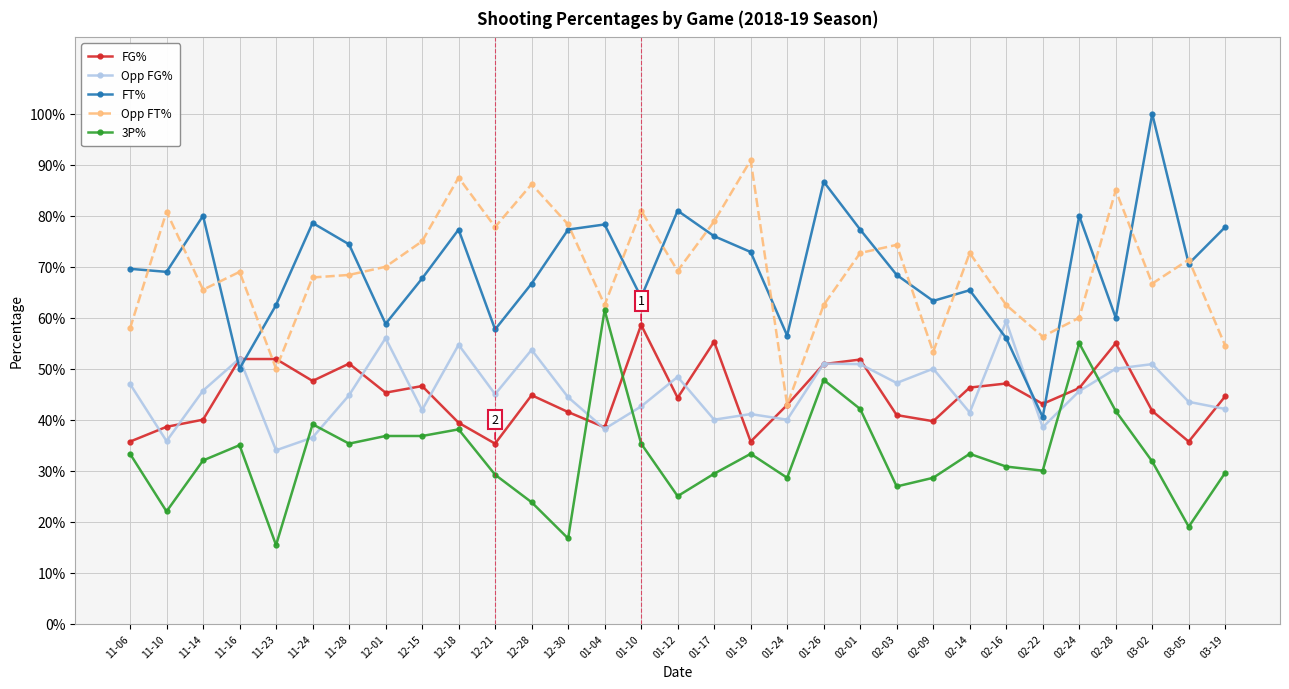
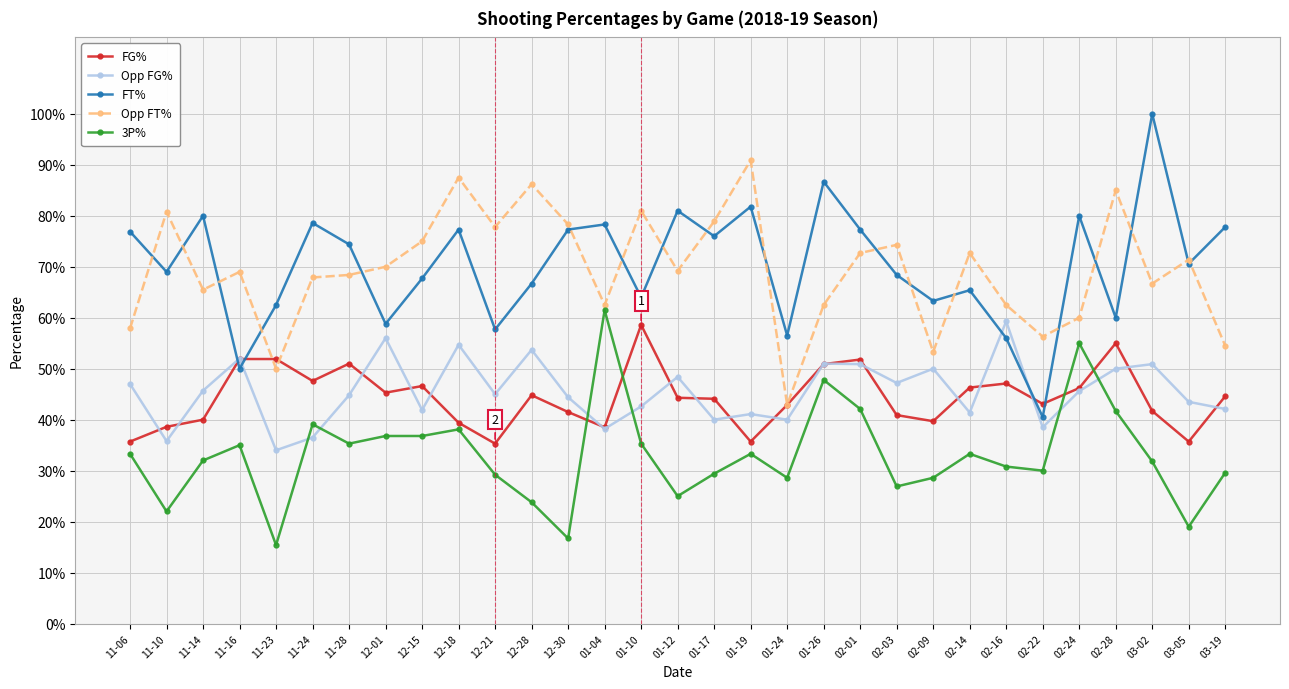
  {
    "FG%": {
      "11-06": "36%",
      "11-10": "39%",
      "11-14": "40%",
      "11-23": "52%",
      "11-24": "48%",
      "11-28": "51%",
      "12-01": "45%",
      "12-15": "47%",
      "12-18": "39%",
      "12-28": "45%",
      "12-30": "42%",
      "01-12": "44%",
-     "01-17": "55%",
+     "01-17": "44%",
      "01-19": "36%",
      "02-01": "52%",
      "02-03": "41%",
      "02-09": "40%",
      "02-14": "46%",
      "02-16": "47%",
      "02-22": "43%",
      "02-24": "46%",
      "02-28": "55%",
      "03-02": "42%",
      "03-05": "36%",
      "03-19": "45%"
    },
    "Opp FG%": {
      "11-06": "47%",
      "11-10": "36%",
      "11-14": "46%",
      "11-23": "34%",
      "11-24": "37%",
      "11-28": "45%",
      "12-01": "56%",
      "12-15": "42%",
      "12-18": "55%",
      "12-21": "45%",
      "12-28": "54%",
      "12-30": "44%",
      "01-10": "43%",
      "01-12": "48%",
      "01-17": "40%",
      "01-19": "41%",
      "01-24": "40%",
      "02-01": "51%",
      "02-03": "47%",
      "02-09": "50%",
      "02-14": "41%",
      "02-16": "59%",
      "02-22": "39%",
      "02-24": "46%",
      "02-28": "50%",
      "03-02": "51%",
      "03-05": "44%",
      "03-19": "42%"
    },
    "FT%": {
-     "11-06": "70%",
+     "11-06": "77%",
      "11-10": "69%",
      "11-14": "80%",
      "11-16": "50%",
      "11-23": "63%",
      "11-24": "79%",
      "11-28": "74%",
      "12-01": "59%",
      "12-15": "68%",
      "12-18": "77%",
      "12-21": "58%",
      "12-28": "67%",
      "12-30": "77%",
      "01-04": "78%",
      "01-12": "81%",
      "01-17": "76%",
-     "01-19": "73%",
+     "01-19": "82%",
      "01-24": "56%",
      "01-26": "87%",
      "02-01": "77%",
      "02-03": "68%",
      "02-09": "63%",
      "02-14": "65%",
      "02-16": "56%",
      "02-22": "41%",
      "02-24": "80%",
      "02-28": "60%",
      "03-02": "100%",
      "03-05": "71%",
      "03-19": "78%"
    },
    "Opp FT%": {
      "11-06": "58%",
      "11-10": "81%",
      "11-14": "66%",
      "11-16": "69%",
      "11-23": "50%",
      "11-24": "68%",
      "11-28": "68%",
      "12-01": "70%",
      "12-15": "75%",
      "12-18": "88%",
      "12-21": "78%",
      "12-28": "86%",
      "12-30": "78%",
      "01-10": "81%",
      "01-12": "69%",
      "01-17": "79%",
      "01-19": "91%",
      "01-26": "63%",
      "02-01": "73%",
      "02-03": "74%",
      "02-09": "53%",
      "02-14": "73%",
      "02-16": "63%",
      "02-22": "56%",
      "02-24": "60%",
      "02-28": "85%",
      "03-02": "67%",
      "03-05": "71%",
      "03-19": "55%"
    },
    "3P%": {
      "11-06": "33%",
      "11-10": "22%",
      "11-14": "32%",
      "11-16": "35%",
      "11-23": "15%",
      "11-24": "39%",
      "11-28": "35%",
      "12-01": "37%",
      "12-15": "37%",
      "12-18": "38%",
      "12-21": "29%",
      "12-28": "24%",
      "12-30": "17%",
      "01-10": "35%",
      "01-12": "25%",
      "01-17": "29%",
      "01-19": "33%",
      "01-24": "29%",
      "01-26": "48%",
      "02-01": "42%",
      "02-03": "27%",
      "02-09": "29%",
      "02-14": "33%",
      "02-16": "31%",
      "02-22": "30%",
      "02-24": "55%",
      "02-28": "42%",
      "03-02": "32%",
      "03-05": "19%",
      "03-19": "30%"
    }
  }
